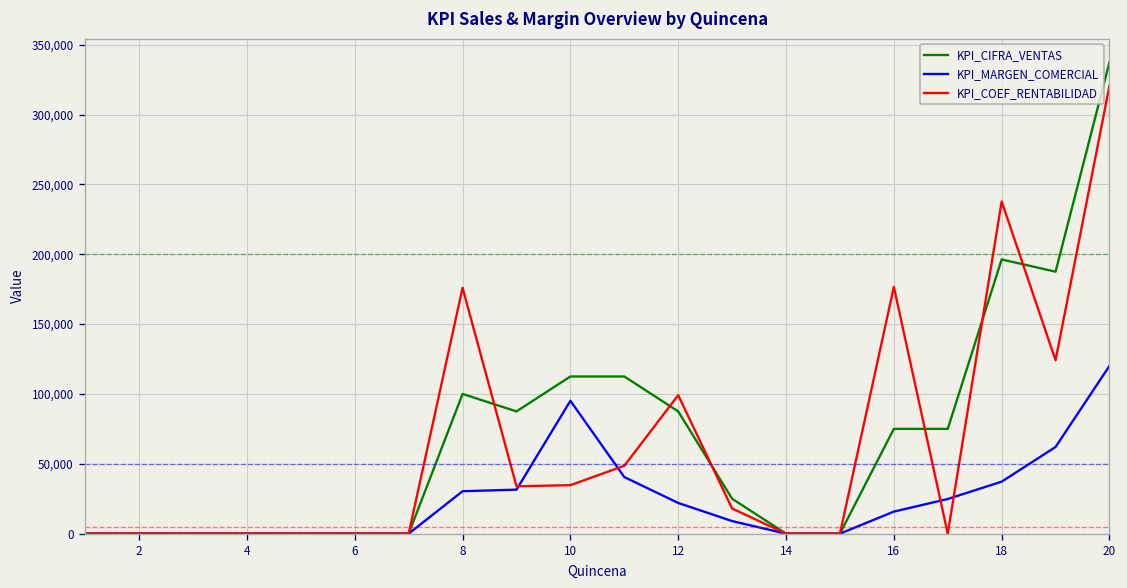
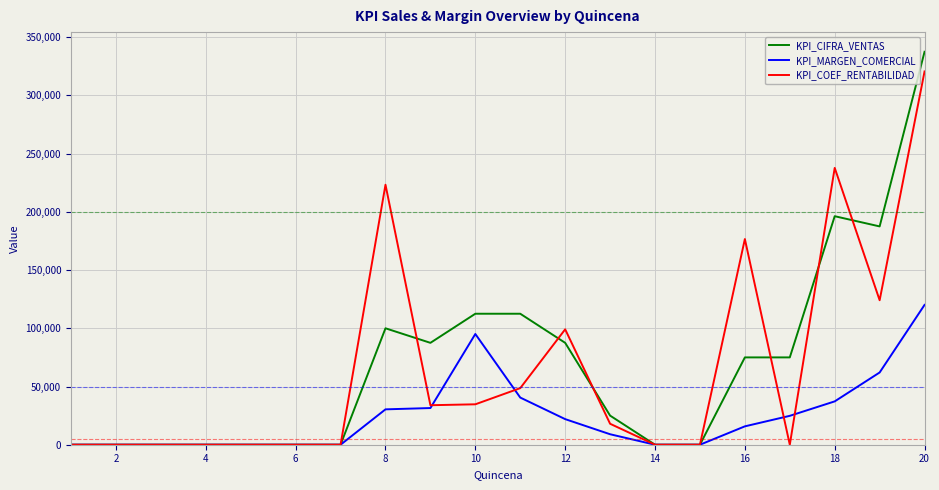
  {
    "KPI_CIFRA_VENTAS": {
      "8": "100,000",
      "10": "113,000",
      "12": "88,000",
      "16": "75,000",
      "18": "196,000",
      "20": "338,000"
    },
    "KPI_MARGEN_COMERCIAL": {
      "8": "30,000",
      "10": "95,000",
      "12": "22,000",
      "16": "16,000",
      "18": "37,000",
      "20": "120,000"
    },
    "KPI_COEF_RENTABILIDAD": {
-     "8": "176,000",
+     "8": "223,000",
      "10": "35,000",
      "12": "99,000",
      "16": "177,000",
      "18": "238,000",
      "20": "321,000"
    }
  }
